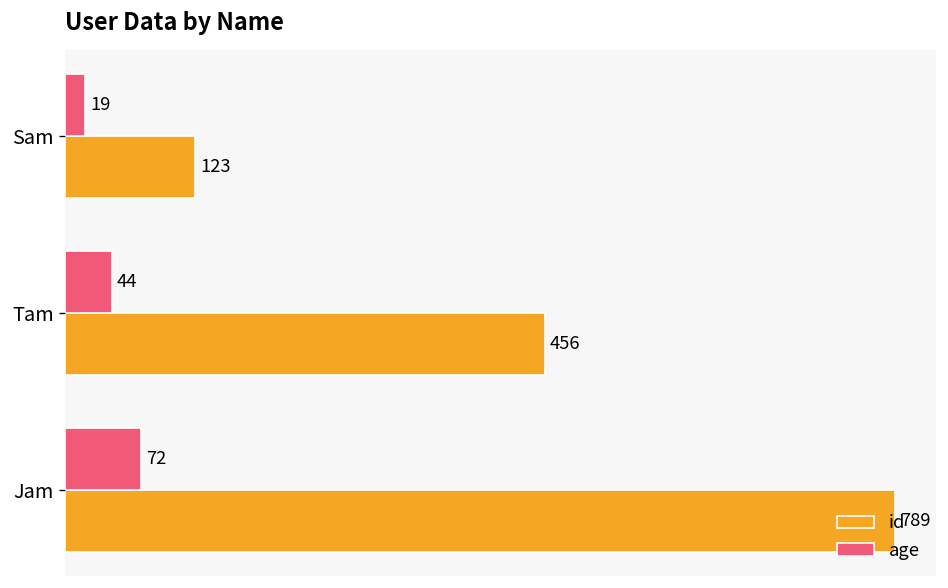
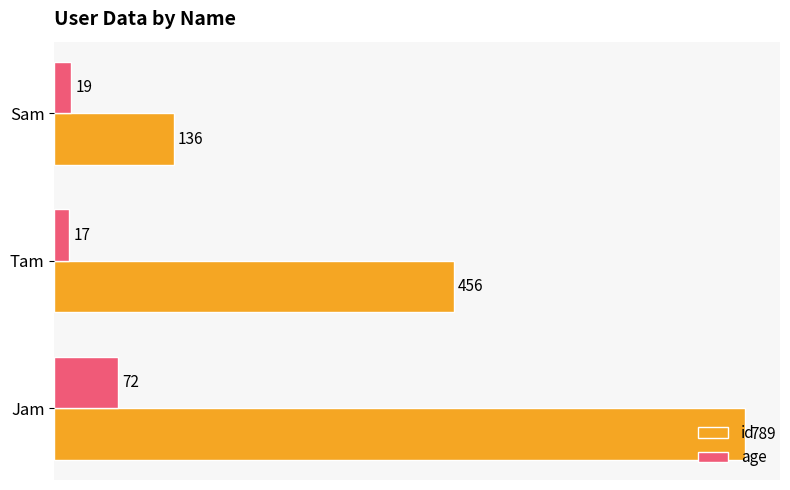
  {
    "id": {
-     "Sam": 123,
+     "Sam": 136,
      "Tam": 456,
      "Jam": 789
    },
    "age": {
      "Sam": 19,
-     "Tam": 44,
+     "Tam": 17,
      "Jam": 72
    }
  }
